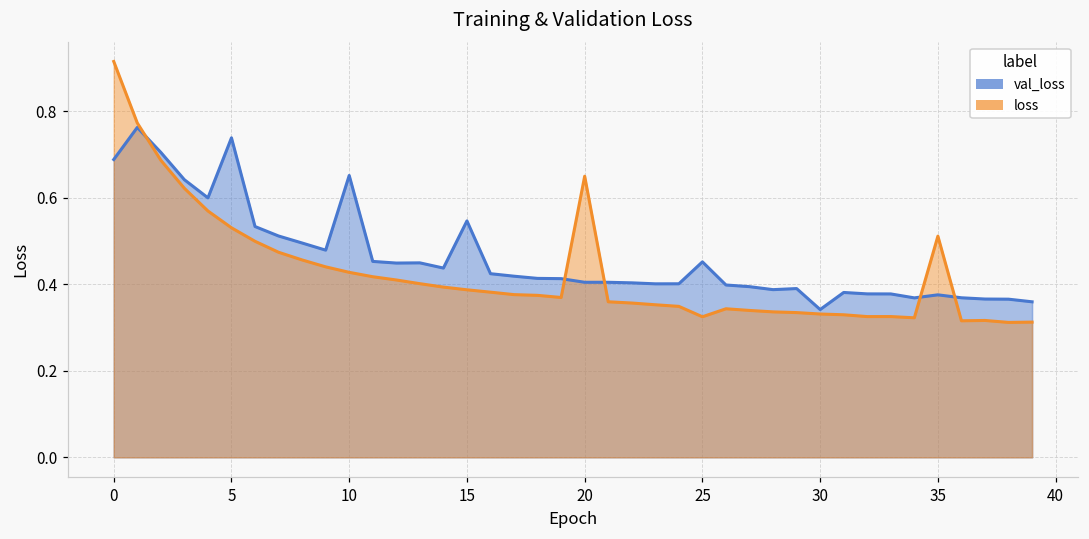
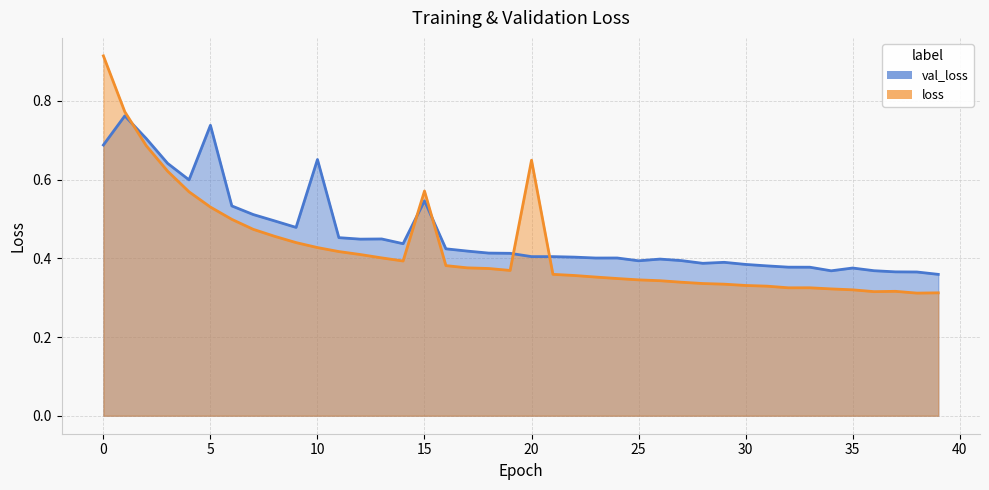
  {
    "val_loss": {
      "0": 0.69,
      "5": 0.74,
      "10": 0.65,
      "15": 0.55,
      "20": 0.40,
-     "25": 0.45,
-     "30": 0.34,
+     "25": 0.39,
+     "30": 0.38,
      "35": 0.38
    },
    "loss": {
      "0": 0.91,
      "5": 0.53,
      "10": 0.43,
-     "15": 0.39,
+     "15": 0.57,
      "20": 0.65,
-     "25": 0.32,
+     "25": 0.35,
      "30": 0.33,
-     "35": 0.51
+     "35": 0.32
    }
  }
